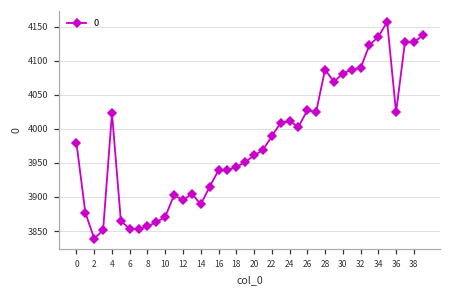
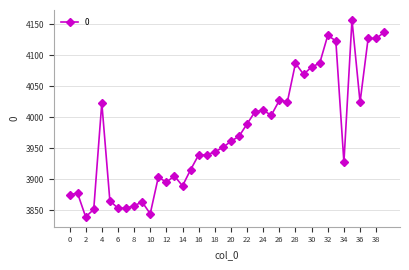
  {
-   "0": 3980,
+   "0": 3880,
    "2": 3840,
    "4": 4020,
    "6": 3850,
    "8": 3860,
-   "10": 3870,
+   "10": 3840,
    "12": 3900,
    "14": 3890,
    "16": 3940,
    "18": 3940,
    "20": 3960,
    "22": 3990,
    "24": 4010,
    "26": 4030,
    "28": 4090,
    "30": 4080,
-   "32": 4090,
-   "34": 4140,
+   "32": 4130,
+   "34": 3930,
    "36": 4020,
    "38": 4130
  }
